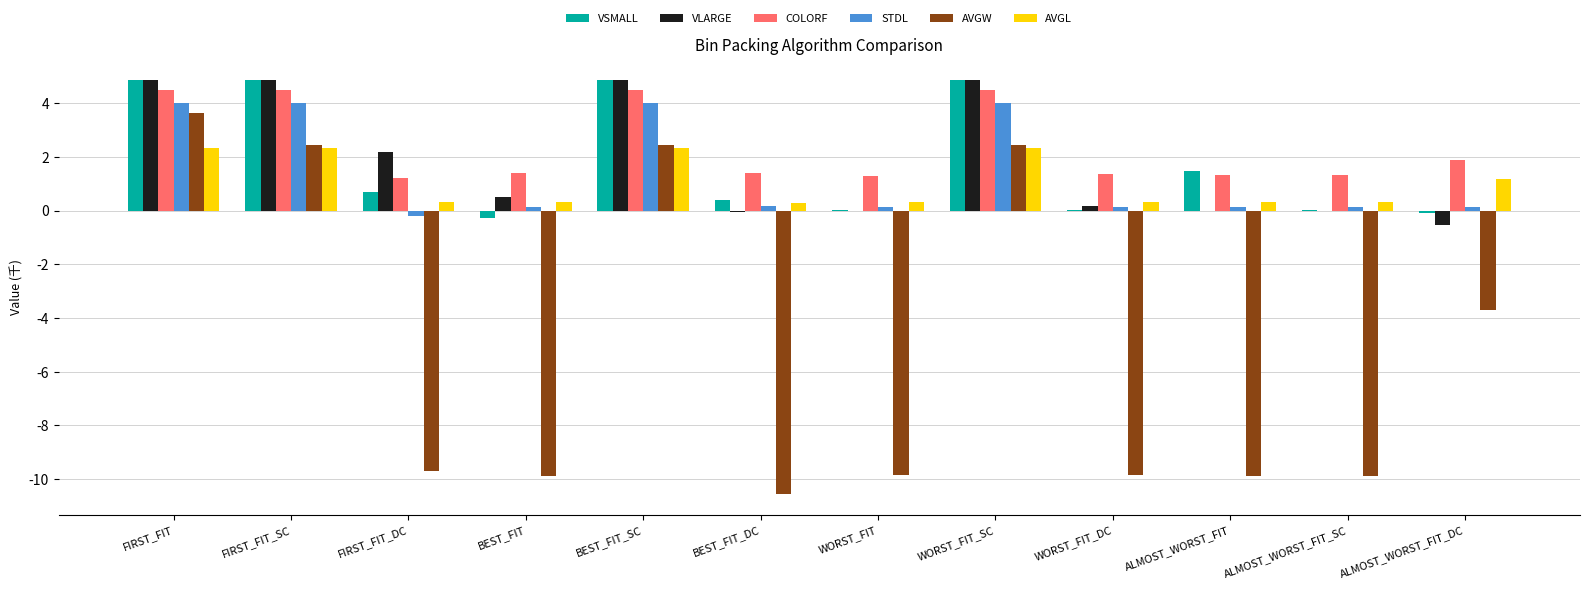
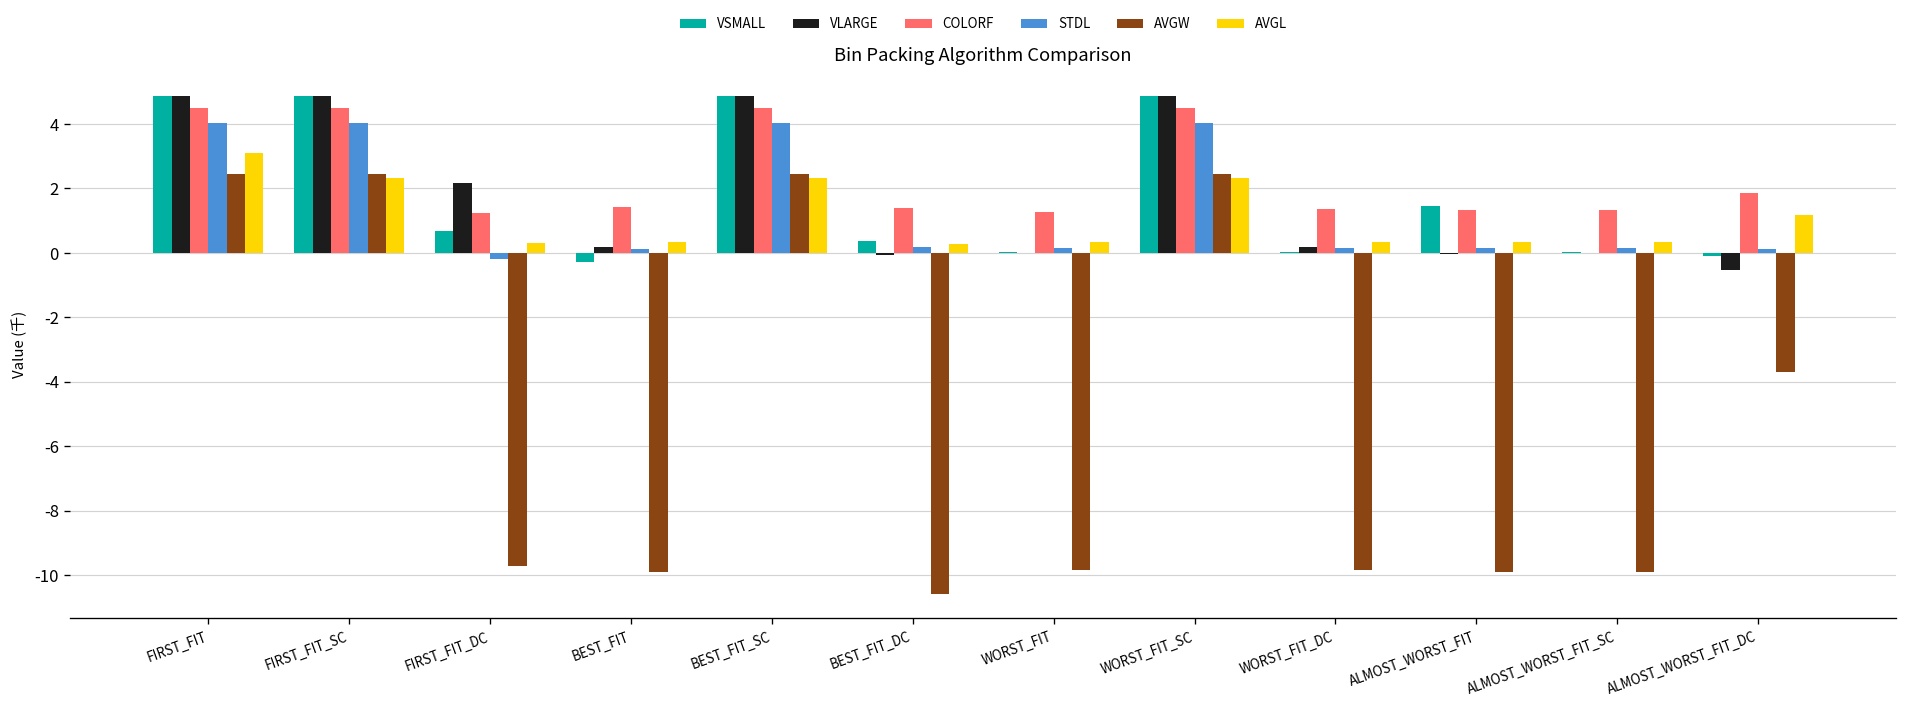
  {
    "VSMALL": {
      "FIRST_FIT": 4.9,
      "FIRST_FIT_SC": 4.9,
      "FIRST_FIT_DC": 0.7,
      "BEST_FIT": -0.3,
      "BEST_FIT_SC": 4.9,
      "BEST_FIT_DC": 0.4,
      "WORST_FIT_SC": 4.9,
      "ALMOST_WORST_FIT": 1.5,
      "ALMOST_WORST_FIT_DC": -0.1
    },
    "VLARGE": {
      "FIRST_FIT": 4.9,
      "FIRST_FIT_SC": 4.9,
      "FIRST_FIT_DC": 2.2,
-     "BEST_FIT": 0.5,
+     "BEST_FIT": 0.2,
      "BEST_FIT_SC": 4.9,
      "WORST_FIT_SC": 4.9,
      "WORST_FIT_DC": 0.2,
      "ALMOST_WORST_FIT_DC": -0.5
    },
    "COLORF": {
      "FIRST_FIT": 4.5,
      "FIRST_FIT_SC": 4.5,
      "FIRST_FIT_DC": 1.2,
      "BEST_FIT": 1.4,
      "BEST_FIT_SC": 4.5,
      "BEST_FIT_DC": 1.4,
      "WORST_FIT": 1.3,
      "WORST_FIT_SC": 4.5,
      "WORST_FIT_DC": 1.4,
      "ALMOST_WORST_FIT": 1.3,
      "ALMOST_WORST_FIT_SC": 1.3,
      "ALMOST_WORST_FIT_DC": 1.9
    },
    "STDL": {
      "FIRST_FIT": 4.0,
      "FIRST_FIT_SC": 4.0,
      "FIRST_FIT_DC": -0.2,
      "BEST_FIT": 0.1,
      "BEST_FIT_SC": 4.0,
      "BEST_FIT_DC": 0.2,
      "WORST_FIT": 0.1,
      "WORST_FIT_SC": 4.0,
      "WORST_FIT_DC": 0.1,
      "ALMOST_WORST_FIT": 0.1,
      "ALMOST_WORST_FIT_SC": 0.1,
      "ALMOST_WORST_FIT_DC": 0.1
    },
    "AVGW": {
-     "FIRST_FIT": 3.6,
+     "FIRST_FIT": 2.4,
      "FIRST_FIT_SC": 2.4,
      "FIRST_FIT_DC": -9.7,
      "BEST_FIT": -9.9,
      "BEST_FIT_SC": 2.4,
      "BEST_FIT_DC": -10.6,
      "WORST_FIT": -9.8,
      "WORST_FIT_SC": 2.4,
      "WORST_FIT_DC": -9.8,
      "ALMOST_WORST_FIT": -9.9,
      "ALMOST_WORST_FIT_SC": -9.9,
      "ALMOST_WORST_FIT_DC": -3.7
    },
    "AVGL": {
-     "FIRST_FIT": 2.3,
+     "FIRST_FIT": 3.1,
      "FIRST_FIT_SC": 2.3,
      "FIRST_FIT_DC": 0.3,
      "BEST_FIT": 0.3,
      "BEST_FIT_SC": 2.3,
      "BEST_FIT_DC": 0.3,
      "WORST_FIT": 0.3,
      "WORST_FIT_SC": 2.3,
      "WORST_FIT_DC": 0.3,
      "ALMOST_WORST_FIT": 0.3,
      "ALMOST_WORST_FIT_SC": 0.3,
      "ALMOST_WORST_FIT_DC": 1.2
    }
  }
